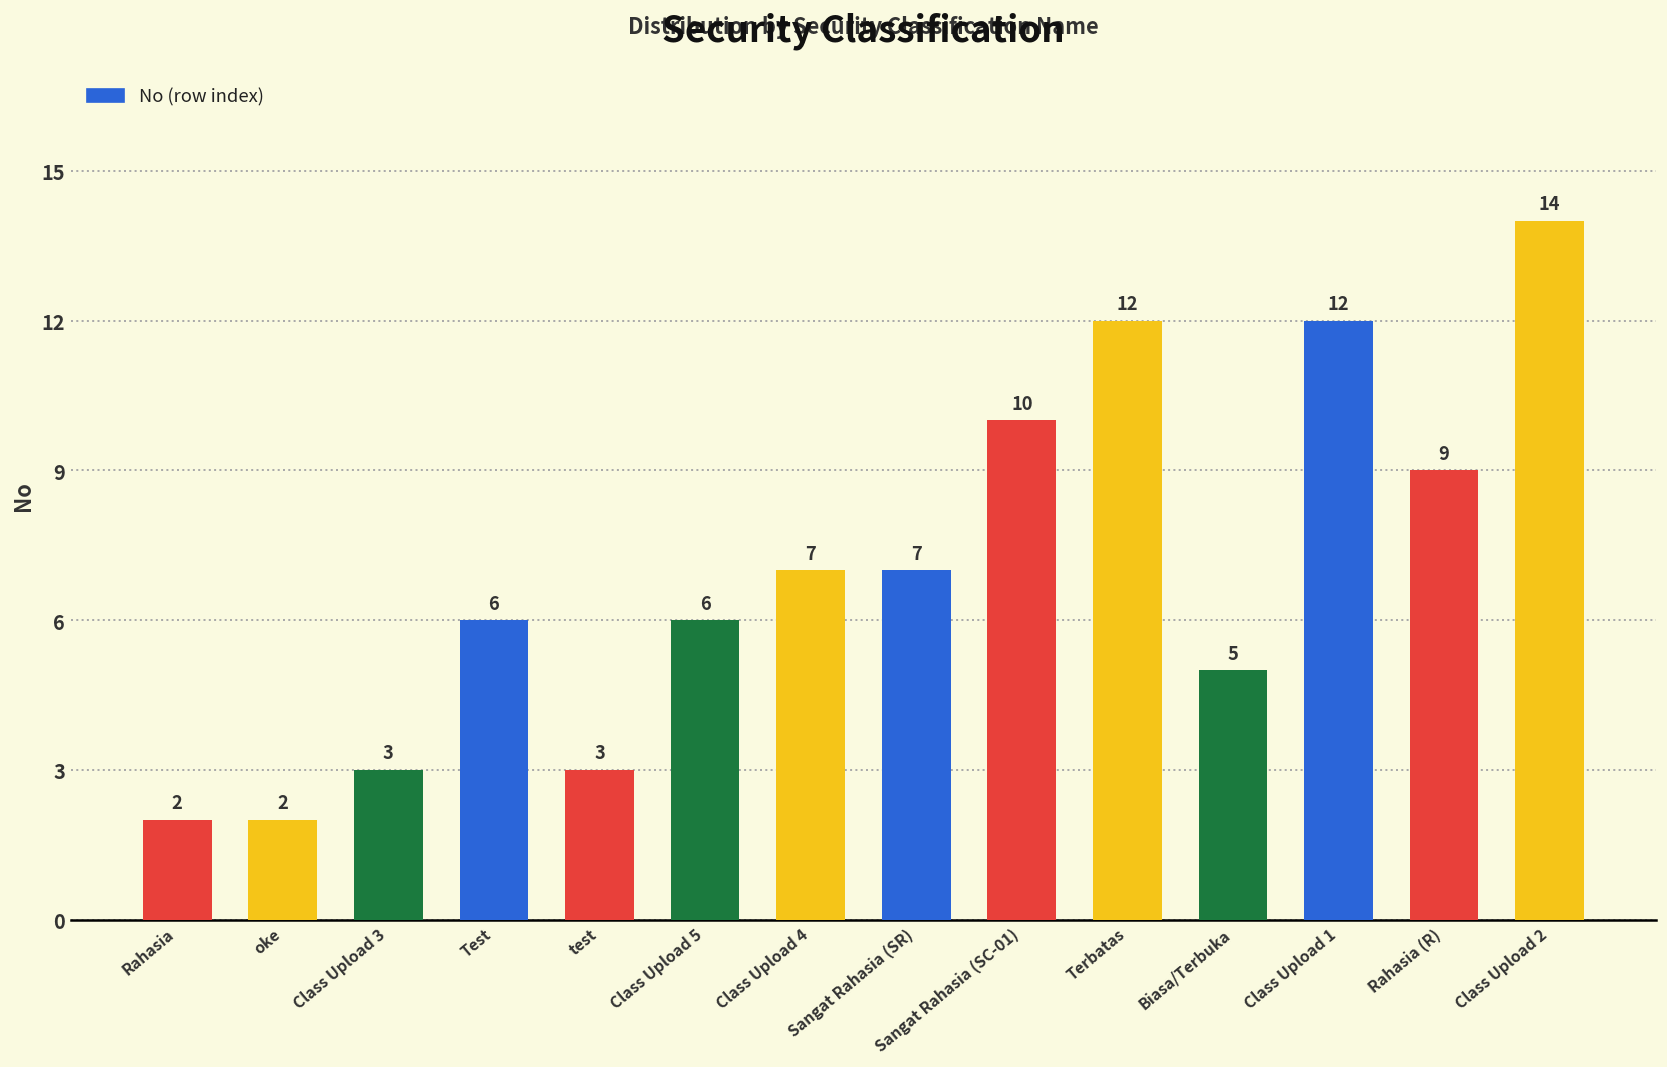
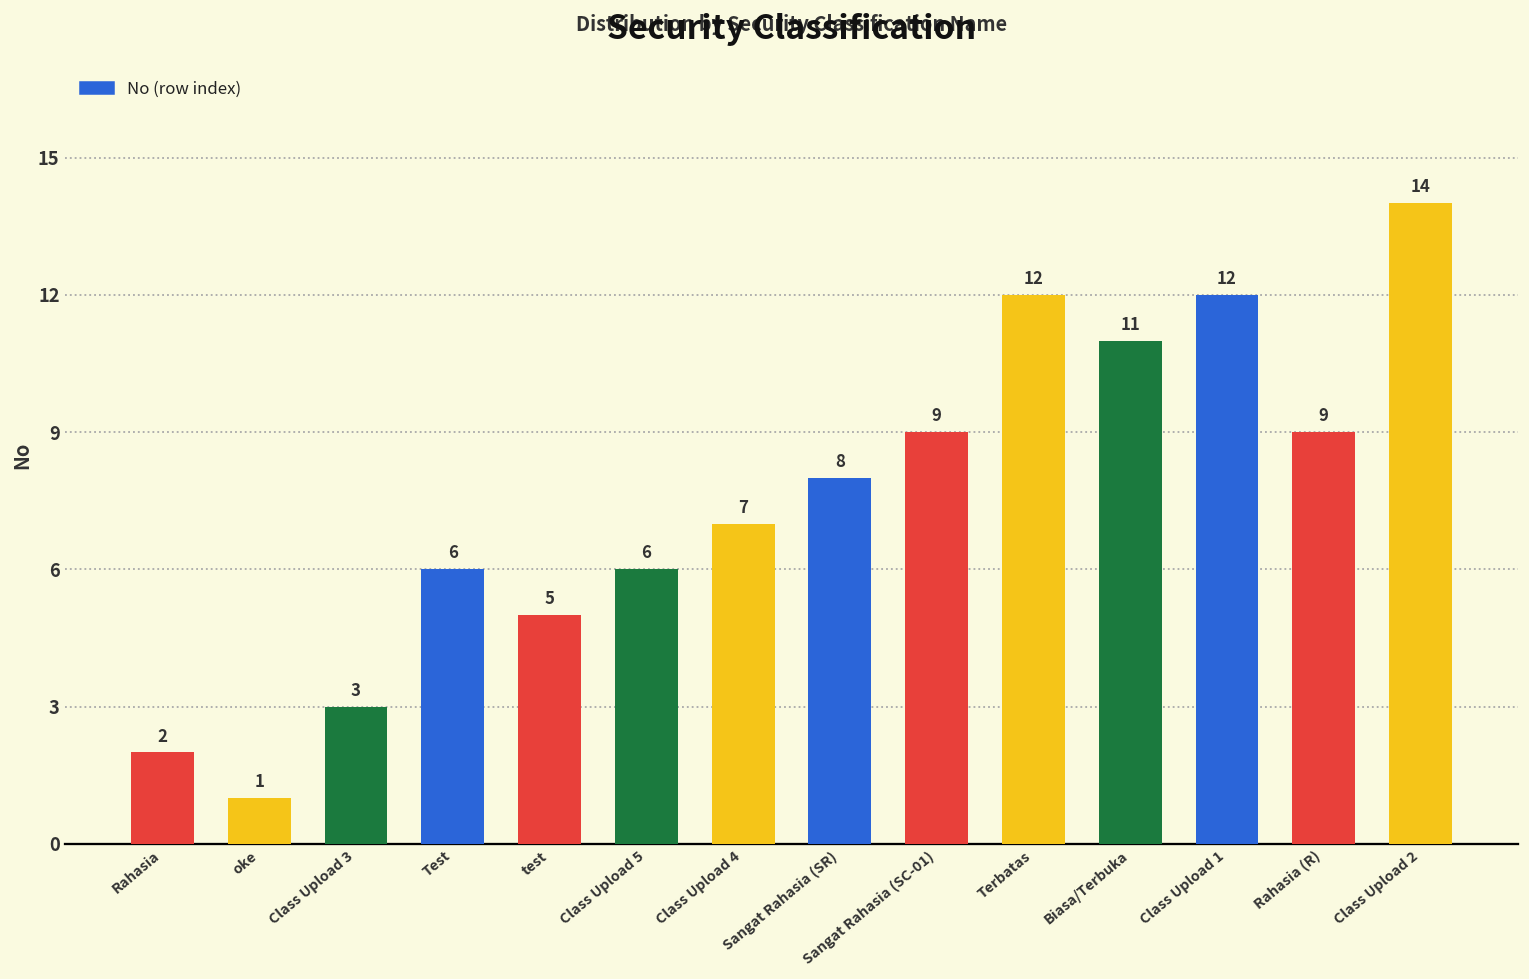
  {
    "Rahasia": 2,
-   "oke": 2,
+   "oke": 1,
    "Class Upload 3": 3,
    "Test": 6,
-   "test": 3,
+   "test": 5,
    "Class Upload 5": 6,
    "Class Upload 4": 7,
-   "Sangat Rahasia (SR)": 7,
-   "Sangat Rahasia (SC-01)": 10,
+   "Sangat Rahasia (SR)": 8,
+   "Sangat Rahasia (SC-01)": 9,
    "Terbatas": 12,
-   "Biasa/Terbuka": 5,
+   "Biasa/Terbuka": 11,
    "Class Upload 1": 12,
    "Rahasia (R)": 9,
    "Class Upload 2": 14
  }
